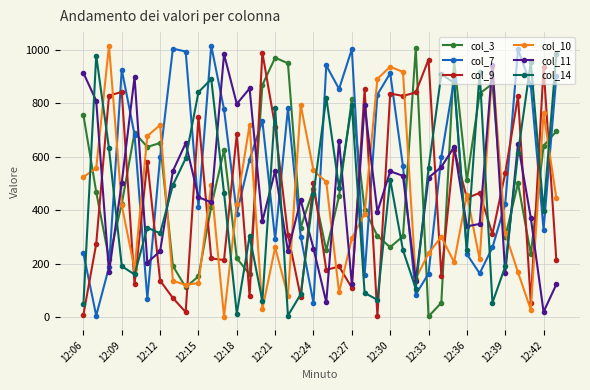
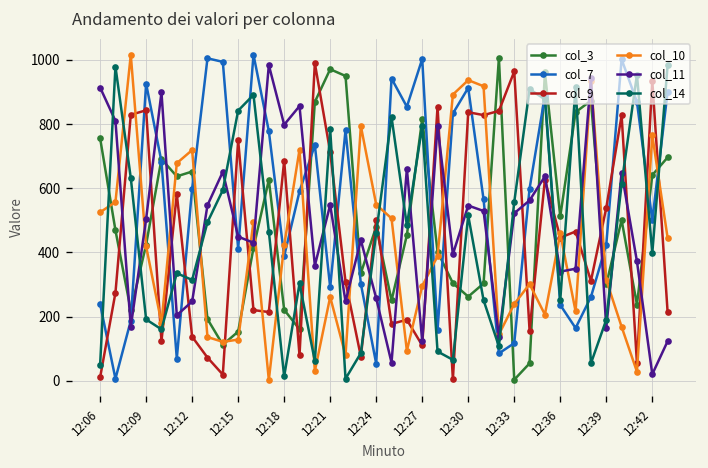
  {
    "col_3": {
      "12:06": 760,
      "12:12": 650,
      "12:15": 150,
      "12:18": 220,
      "12:21": 970,
      "12:24": 480,
      "12:27": 820,
      "12:30": 260,
      "12:33": 0,
      "12:36": 510,
      "12:39": 300,
      "12:42": 640
    },
    "col_7": {
      "12:06": 240,
      "12:09": 930,
      "12:12": 600,
      "12:15": 410,
      "12:18": 390,
      "12:21": 290,
      "12:24": 50,
      "12:27": 1000,
      "12:30": 910,
-     "12:33": 160,
+     "12:33": 120,
      "12:36": 240,
      "12:39": 420,
-     "12:42": 330
+     "12:42": 500
    },
    "col_9": {
      "12:06": 10,
      "12:09": 840,
      "12:12": 140,
      "12:15": 750,
      "12:18": 690,
      "12:21": 710,
      "12:24": 500,
      "12:27": 110,
      "12:30": 840,
      "12:33": 960,
      "12:36": 450,
      "12:39": 540
    },
    "col_10": {
      "12:06": 530,
      "12:12": 720,
      "12:15": 130,
      "12:18": 420,
      "12:21": 260,
      "12:24": 550,
      "12:27": 300,
      "12:30": 940,
      "12:33": 240,
      "12:36": 460,
      "12:39": 310,
      "12:42": 770
    },
    "col_11": {
      "12:06": 910,
      "12:09": 500,
      "12:12": 250,
      "12:15": 450,
      "12:18": 800,
      "12:21": 550,
      "12:24": 260,
      "12:27": 120,
      "12:30": 550,
      "12:33": 520,
      "12:36": 340,
      "12:39": 170,
      "12:42": 20
    },
    "col_14": {
      "12:06": 50,
      "12:09": 190,
      "12:12": 310,
      "12:15": 840,
      "12:18": 10,
      "12:21": 780,
      "12:24": 460,
      "12:27": 790,
      "12:30": 520,
      "12:33": 560,
      "12:36": 250,
      "12:39": 190,
      "12:42": 400
    }
  }
